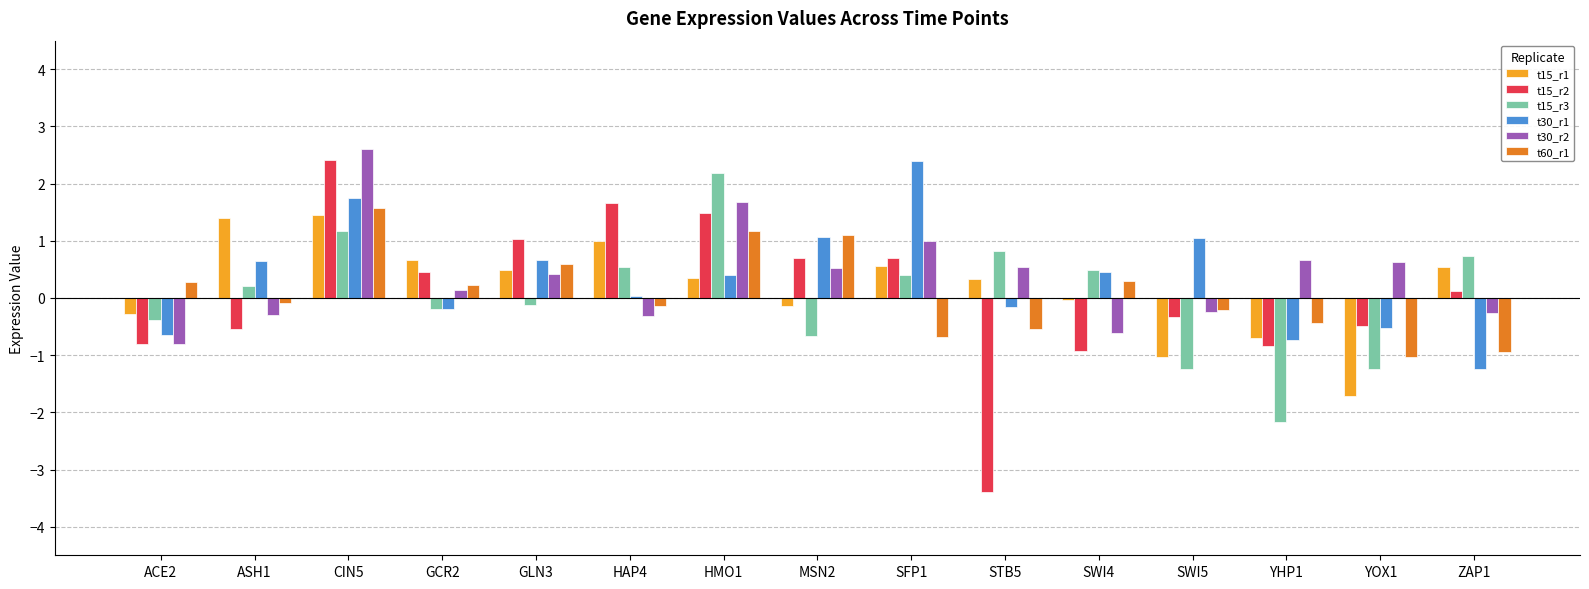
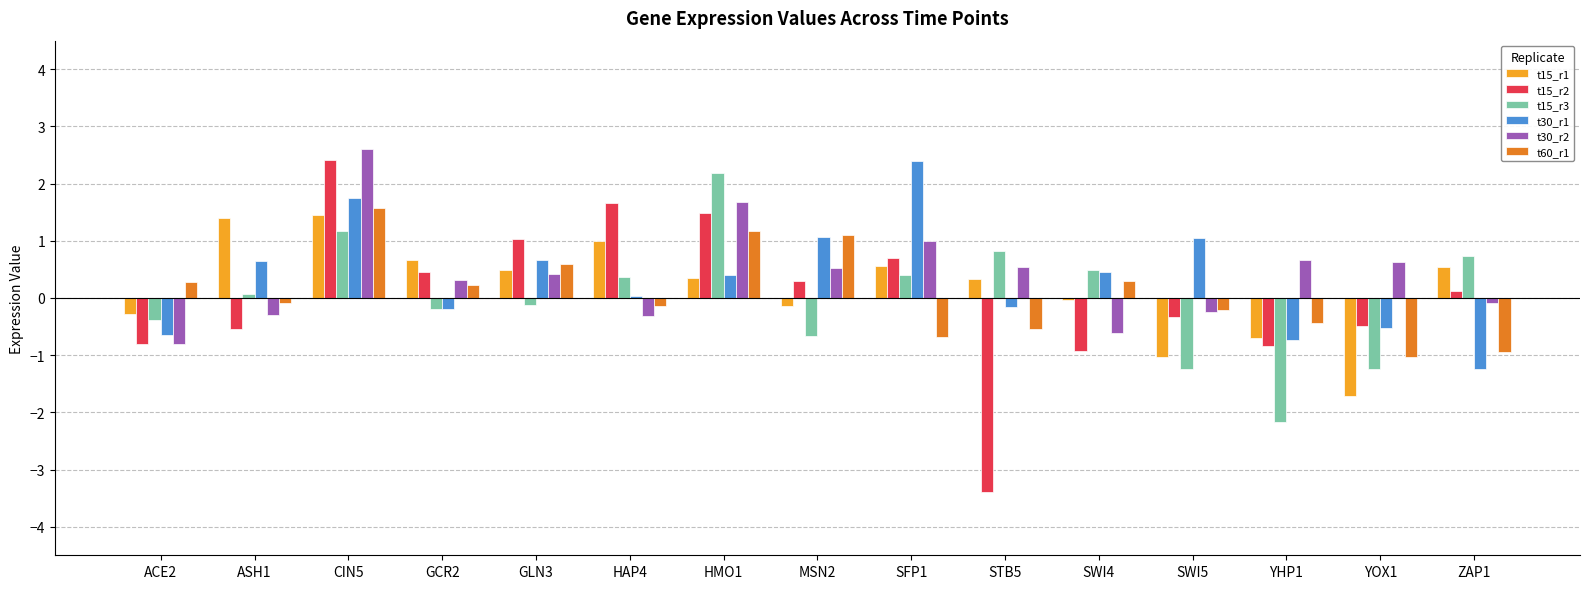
  {
    "t15_r2": {
      "ACE2": -0.8,
      "ASH1": -0.5,
      "CIN5": 2.4,
      "GCR2": 0.5,
      "GLN3": 1.0,
      "HAP4": 1.7,
      "HMO1": 1.5,
-     "MSN2": 0.7,
+     "MSN2": 0.3,
      "SFP1": 0.7,
      "STB5": -3.4,
      "SWI4": -0.9,
      "SWI5": -0.3,
      "YHP1": -0.8,
      "YOX1": -0.5,
      "ZAP1": 0.1
    },
    "t15_r3": {
      "ACE2": -0.4,
-     "ASH1": 0.2,
+     "ASH1": 0.1,
      "CIN5": 1.2,
      "GCR2": -0.2,
      "GLN3": -0.1,
-     "HAP4": 0.5,
+     "HAP4": 0.4,
      "HMO1": 2.2,
      "MSN2": -0.7,
      "SFP1": 0.4,
      "STB5": 0.8,
      "SWI4": 0.5,
      "SWI5": -1.2,
      "YHP1": -2.2,
      "YOX1": -1.2,
      "ZAP1": 0.7
    },
    "t30_r1": {
      "ACE2": -0.6,
      "ASH1": 0.6,
      "CIN5": 1.8,
      "GCR2": -0.2,
      "GLN3": 0.7,
      "HMO1": 0.4,
      "MSN2": 1.1,
      "SFP1": 2.4,
      "STB5": -0.2,
      "SWI4": 0.5,
      "SWI5": 1.0,
      "YHP1": -0.7,
      "YOX1": -0.5,
      "ZAP1": -1.2
    },
    "t30_r2": {
      "ACE2": -0.8,
      "ASH1": -0.3,
      "CIN5": 2.6,
-     "GCR2": 0.1,
+     "GCR2": 0.3,
      "GLN3": 0.4,
      "HAP4": -0.3,
      "HMO1": 1.7,
      "MSN2": 0.5,
      "SFP1": 1.0,
      "STB5": 0.5,
      "SWI4": -0.6,
      "SWI5": -0.3,
      "YHP1": 0.7,
      "YOX1": 0.6,
-     "ZAP1": -0.3
+     "ZAP1": -0.1
    }
  }
